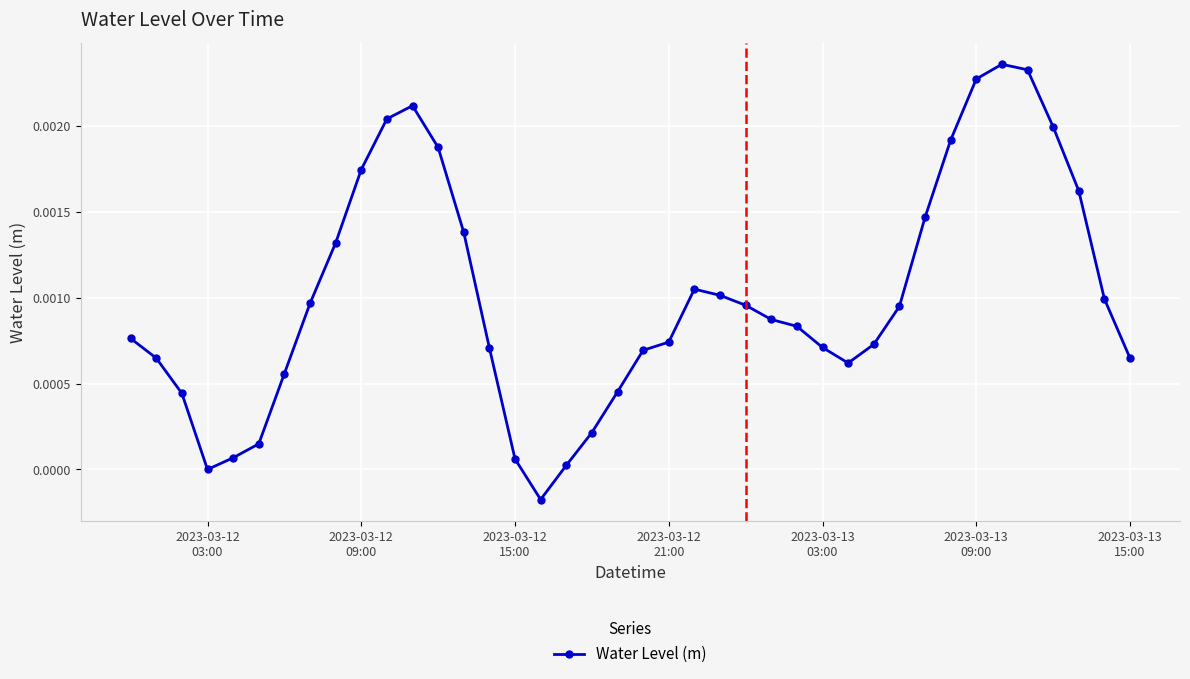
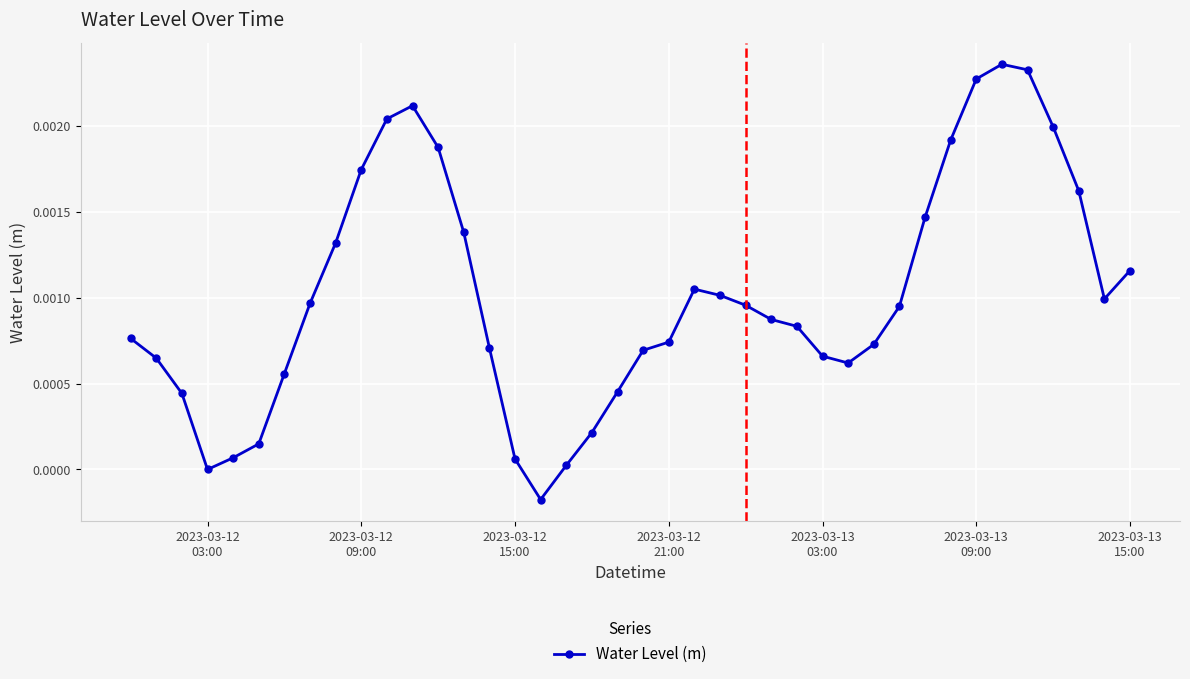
  {
    "2023-03-12 03:00": 0.00000,
    "2023-03-12 09:00": 0.00175,
    "2023-03-12 15:00": 0.00006,
    "2023-03-12 21:00": 0.00074,
-   "2023-03-13 03:00": 0.00071,
+   "2023-03-13 03:00": 0.00066,
    "2023-03-13 09:00": 0.00227,
-   "2023-03-13 15:00": 0.00065
+   "2023-03-13 15:00": 0.00116
  }
